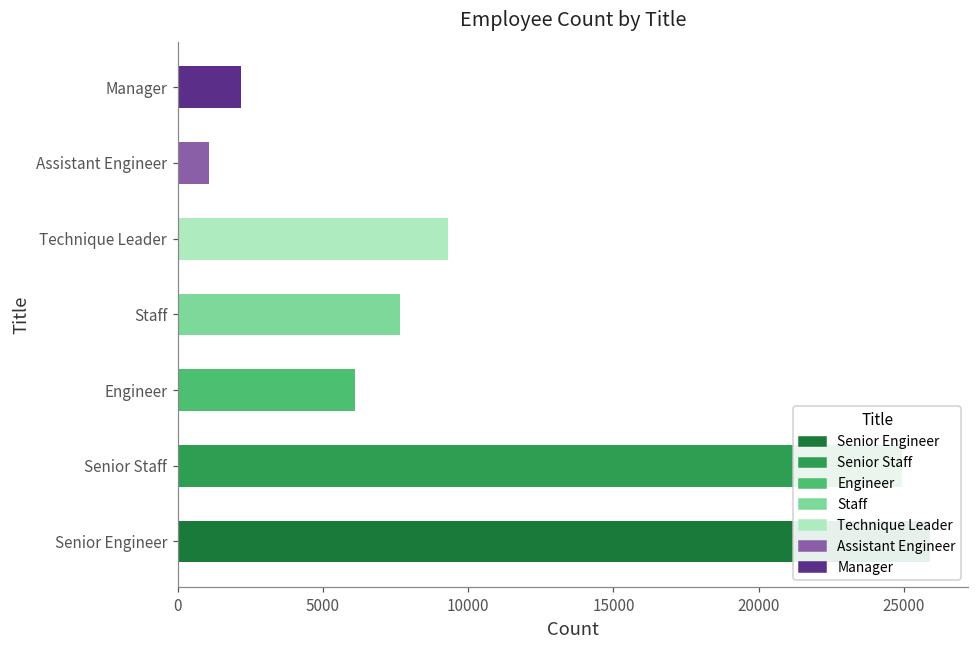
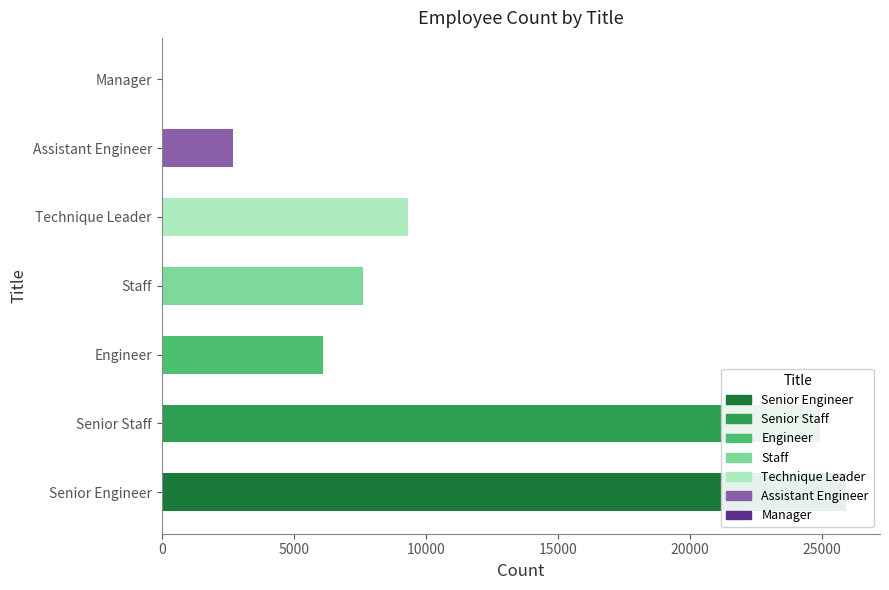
  {
-   "Manager": 2200,
-   "Assistant Engineer": 1100,
+   "Manager": 0,
+   "Assistant Engineer": 2700,
    "Technique Leader": 9300,
    "Staff": 7600,
    "Engineer": 6100
  }
